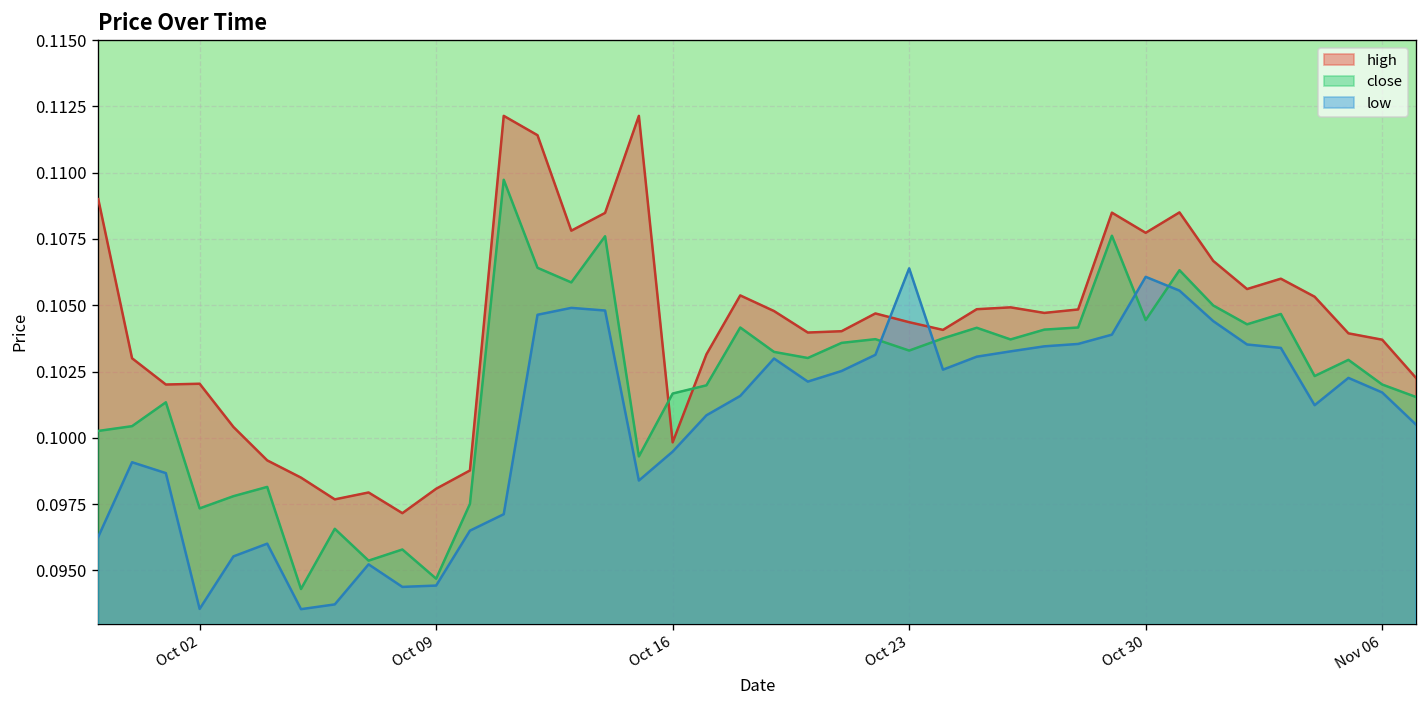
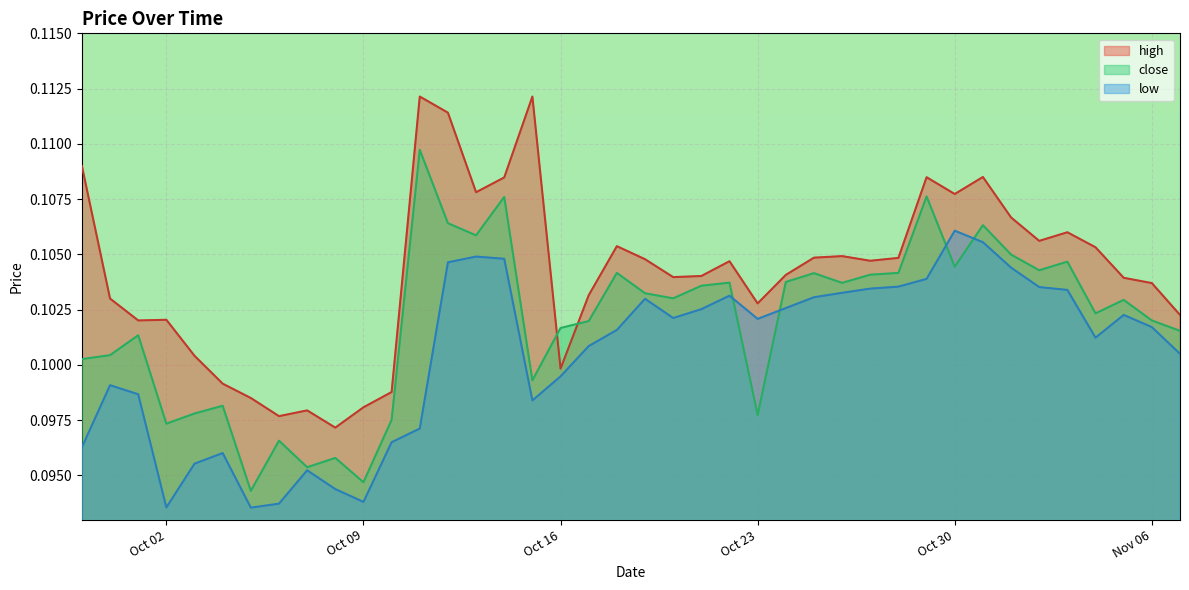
  {
    "high": {
      "Oct 02": 0.1020,
      "Oct 09": 0.0981,
      "Oct 16": 0.0998,
-     "Oct 23": 0.1044,
+     "Oct 23": 0.1028,
      "Oct 30": 0.1077,
      "Nov 06": 0.1037
    },
    "close": {
      "Oct 02": 0.0973,
      "Oct 09": 0.0947,
      "Oct 16": 0.1017,
-     "Oct 23": 0.1033,
+     "Oct 23": 0.0977,
      "Oct 30": 0.1044,
      "Nov 06": 0.1020
    },
    "low": {
      "Oct 02": 0.0936,
-     "Oct 09": 0.0944,
+     "Oct 09": 0.0938,
      "Oct 16": 0.0995,
-     "Oct 23": 0.1064,
+     "Oct 23": 0.1021,
      "Oct 30": 0.1061,
      "Nov 06": 0.1017
    }
  }
